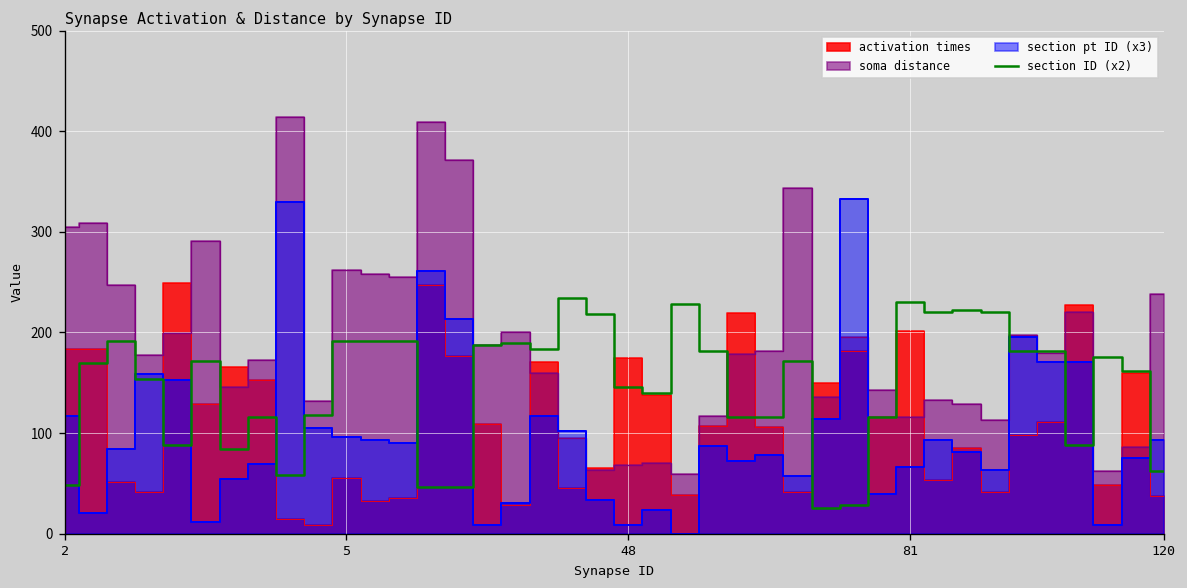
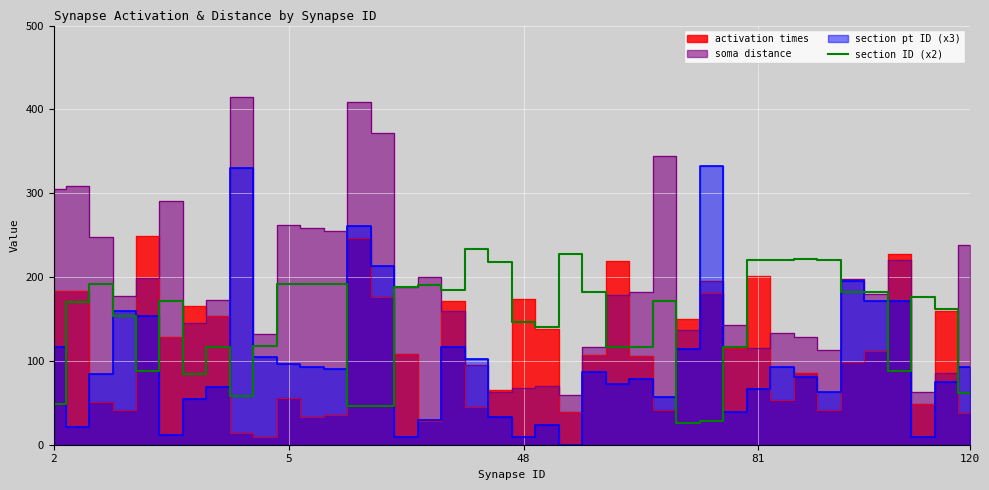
  {
    "section ID (x2)": {
      "48": 150,
-     "81": 230,
+     "81": 220,
      "120": 60
    }
  }
